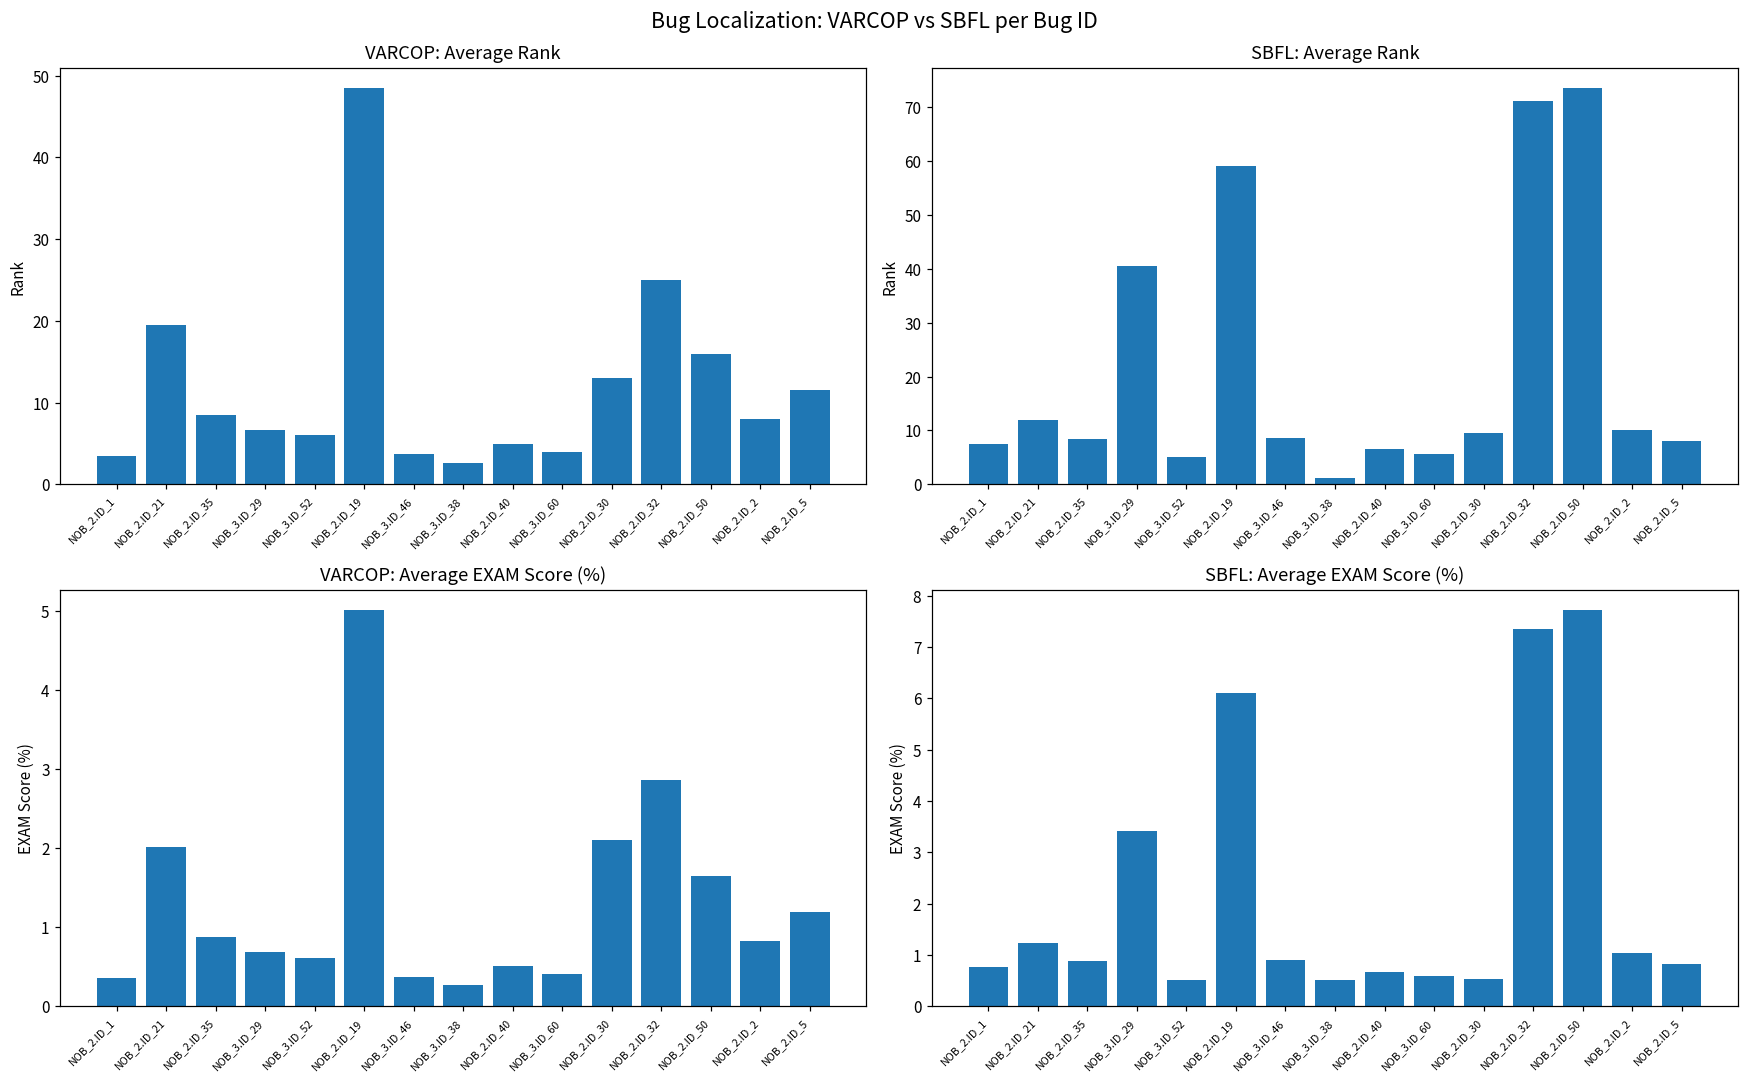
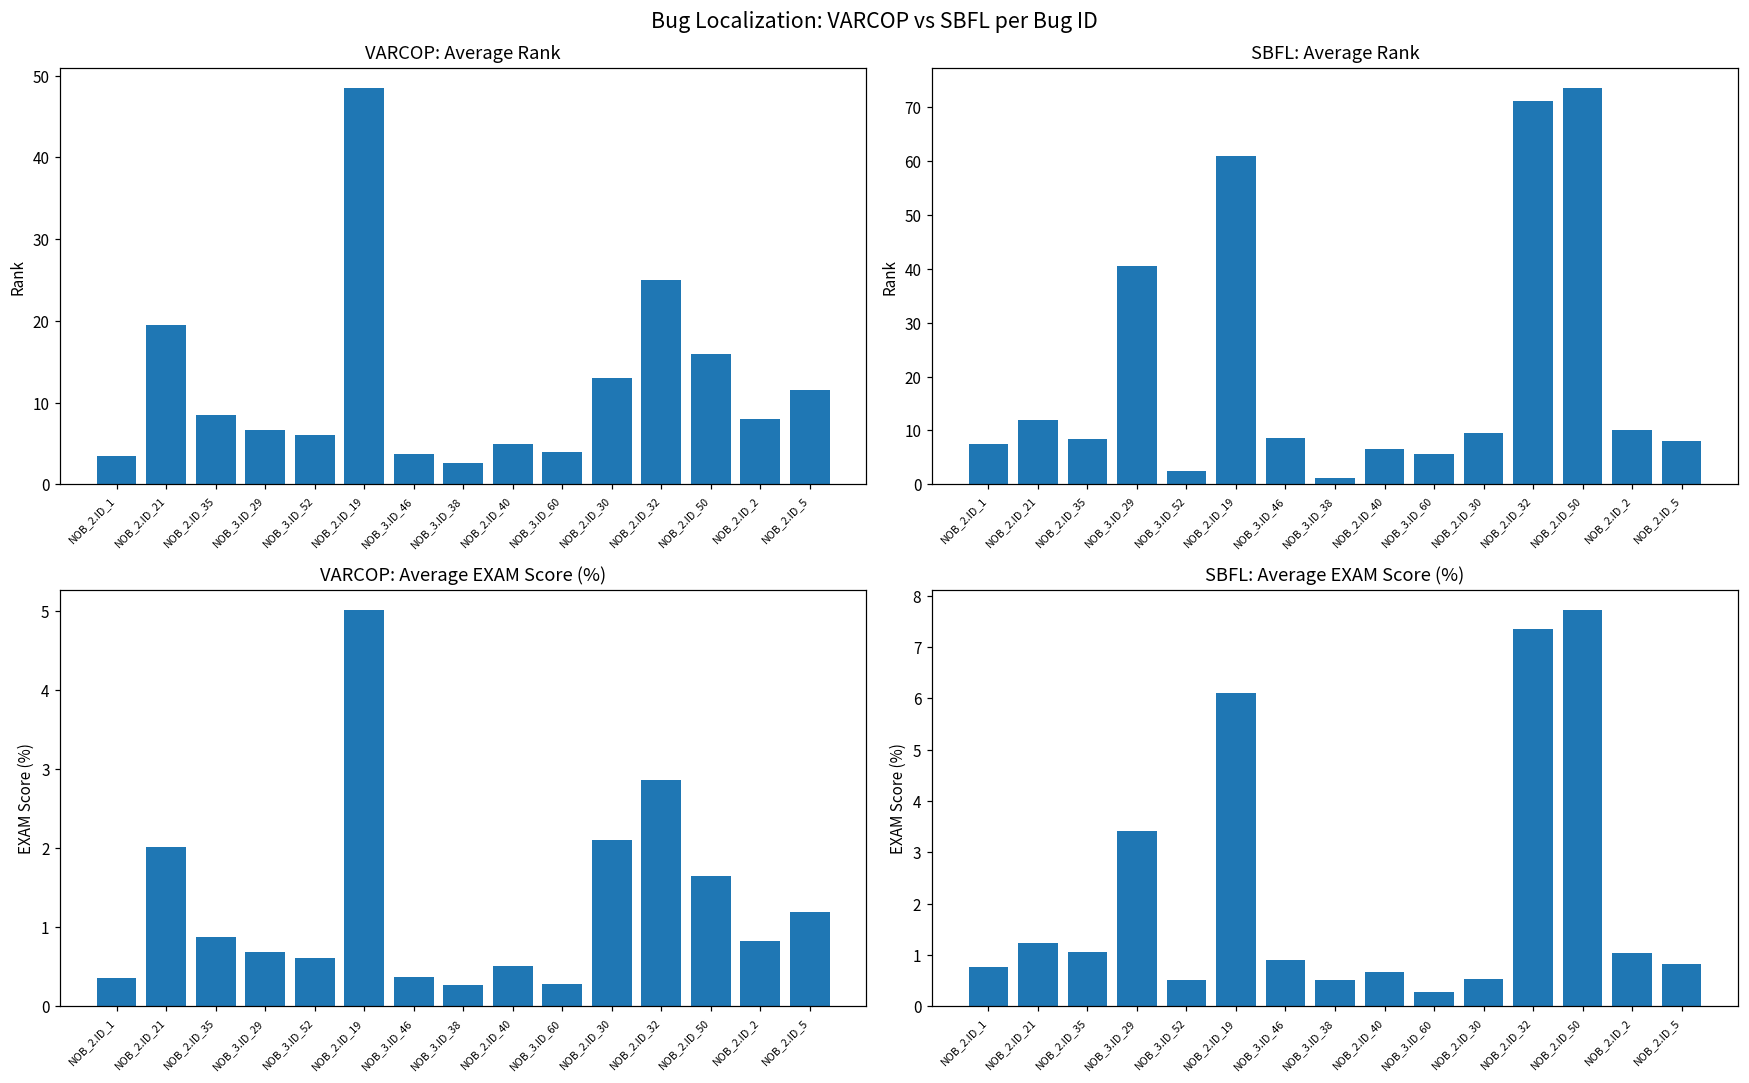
  {
    "VARCOP: Average Rank": {
      "NOB_2.ID_1": 4,
      "NOB_2.ID_21": 20,
      "NOB_2.ID_35": 9,
      "NOB_3.ID_29": 7,
      "NOB_3.ID_52": 6,
      "NOB_2.ID_19": 49,
      "NOB_3.ID_46": 4,
      "NOB_3.ID_38": 3,
      "NOB_2.ID_40": 5,
      "NOB_3.ID_60": 4,
      "NOB_2.ID_30": 13,
      "NOB_2.ID_32": 25,
      "NOB_2.ID_50": 16,
      "NOB_2.ID_2": 8,
      "NOB_2.ID_5": 12
    },
    "SBFL: Average Rank": {
      "NOB_2.ID_1": 8,
      "NOB_2.ID_21": 12,
      "NOB_2.ID_35": 9,
      "NOB_3.ID_29": 41,
-     "NOB_3.ID_52": 5,
-     "NOB_2.ID_19": 59,
+     "NOB_3.ID_52": 3,
+     "NOB_2.ID_19": 61,
      "NOB_3.ID_46": 9,
      "NOB_3.ID_38": 1,
      "NOB_2.ID_40": 7,
      "NOB_3.ID_60": 6,
      "NOB_2.ID_30": 10,
      "NOB_2.ID_32": 71,
      "NOB_2.ID_50": 74,
      "NOB_2.ID_2": 10,
      "NOB_2.ID_5": 8
    },
    "VARCOP: Average EXAM Score (%)": {
      "NOB_2.ID_1": 0.4,
      "NOB_2.ID_21": 2.0,
      "NOB_2.ID_35": 0.9,
      "NOB_3.ID_29": 0.7,
      "NOB_3.ID_52": 0.6,
      "NOB_2.ID_19": 5.0,
      "NOB_3.ID_46": 0.4,
      "NOB_3.ID_38": 0.3,
      "NOB_2.ID_40": 0.5,
-     "NOB_3.ID_60": 0.4,
+     "NOB_3.ID_60": 0.3,
      "NOB_2.ID_30": 2.1,
      "NOB_2.ID_32": 2.9,
      "NOB_2.ID_50": 1.7,
      "NOB_2.ID_2": 0.8,
      "NOB_2.ID_5": 1.2
    },
    "SBFL: Average EXAM Score (%)": {
      "NOB_2.ID_1": 0.8,
      "NOB_2.ID_21": 1.2,
-     "NOB_2.ID_35": 0.9,
+     "NOB_2.ID_35": 1.1,
      "NOB_3.ID_29": 3.4,
      "NOB_3.ID_52": 0.5,
      "NOB_2.ID_19": 6.1,
      "NOB_3.ID_46": 0.9,
      "NOB_3.ID_38": 0.5,
      "NOB_2.ID_40": 0.7,
-     "NOB_3.ID_60": 0.6,
+     "NOB_3.ID_60": 0.3,
      "NOB_2.ID_30": 0.5,
      "NOB_2.ID_32": 7.4,
      "NOB_2.ID_50": 7.7,
      "NOB_2.ID_2": 1.0,
      "NOB_2.ID_5": 0.8
    }
  }
